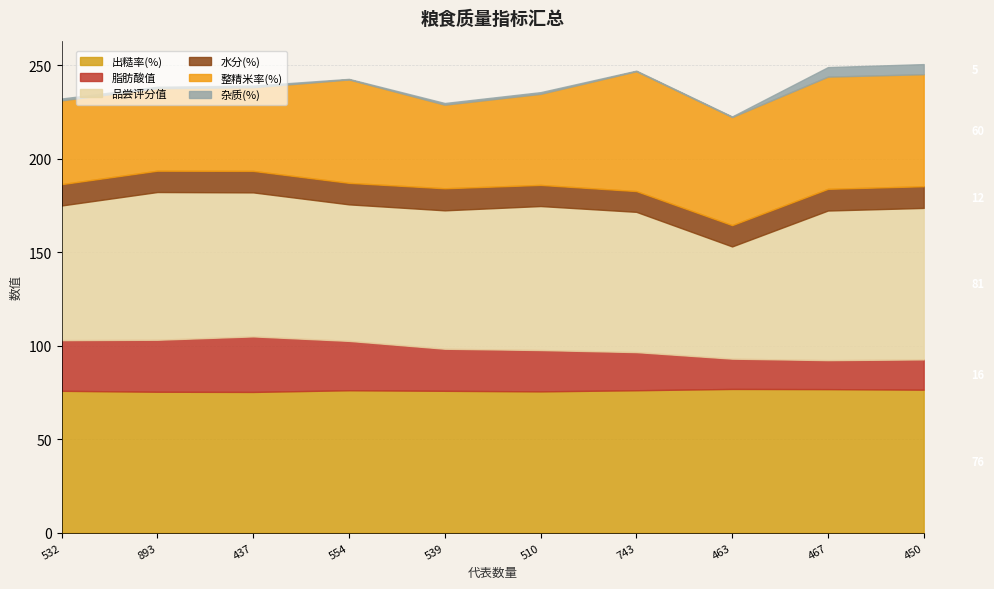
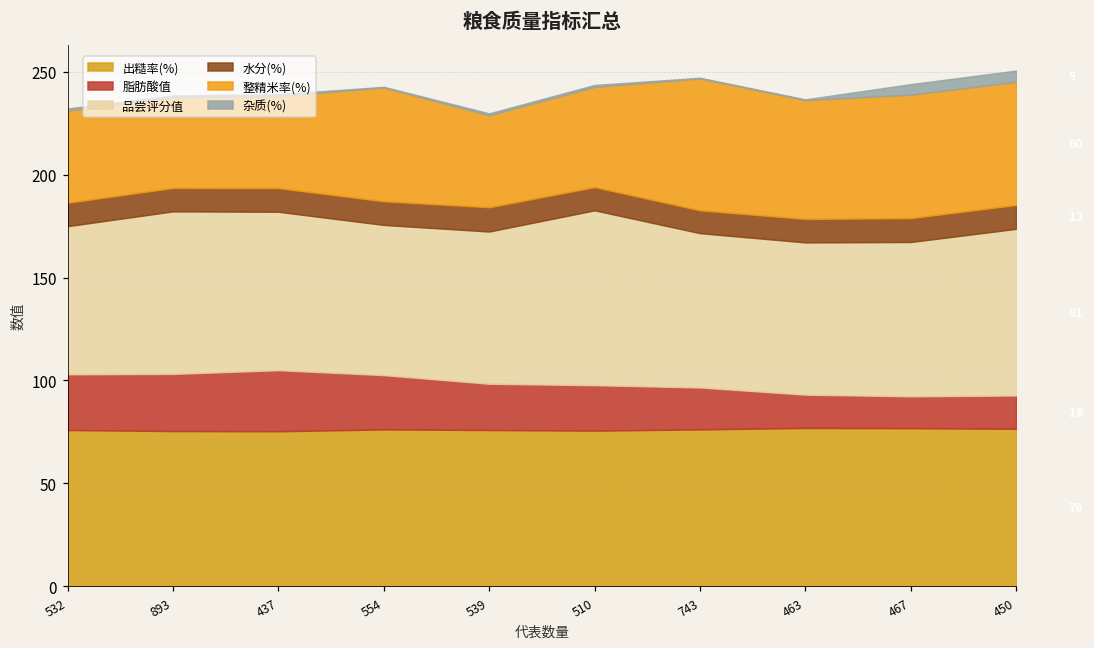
  {
    "品尝评分值": {
      "532": 72,
      "893": 79,
      "437": 77,
      "554": 73,
      "539": 74,
-     "510": 77,
+     "510": 85,
      "743": 75,
-     "463": 60,
-     "467": 80,
+     "463": 74,
+     "467": 75,
      "450": 81
    },
    "杂质(%)": {
      "467": 5,
      "450": 5
    }
  }
